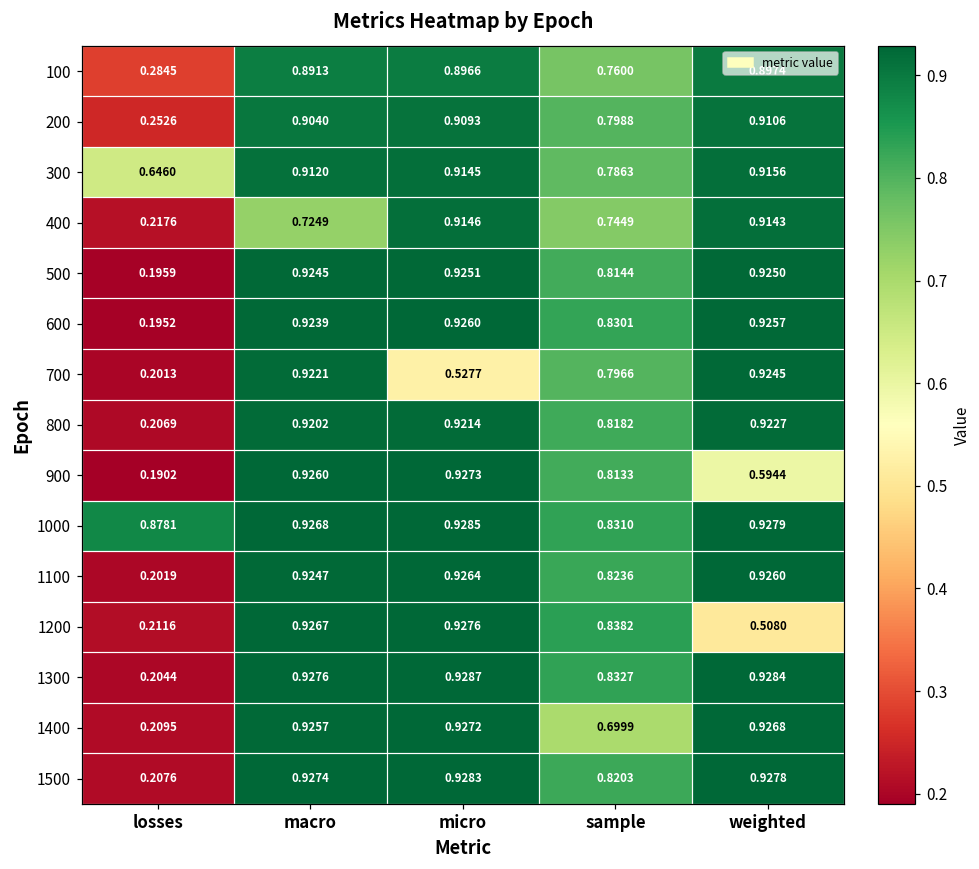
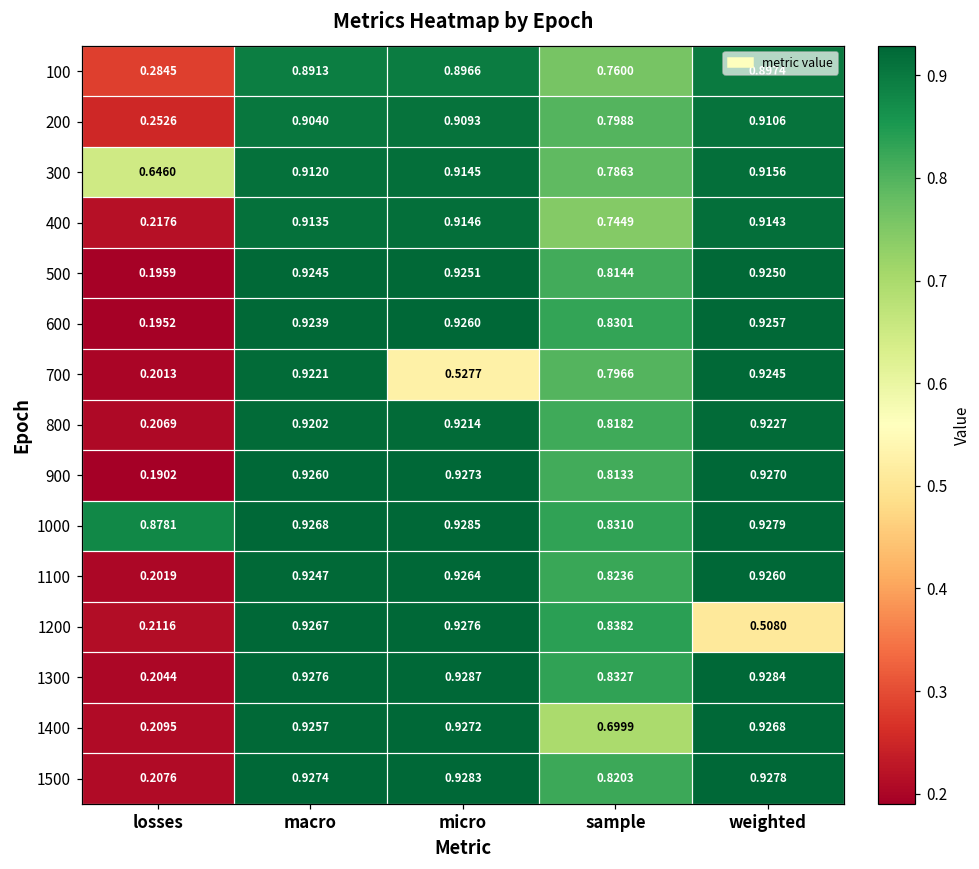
  {
    "100": {
      "losses": 0.2845,
      "macro": 0.8913,
      "micro": 0.8966,
      "sample": 0.7600
    },
    "200": {
      "losses": 0.2526,
      "macro": 0.9040,
      "micro": 0.9093,
      "sample": 0.7988,
      "weighted": 0.9106
    },
    "300": {
      "losses": 0.6460,
      "macro": 0.9120,
      "micro": 0.9145,
      "sample": 0.7863,
      "weighted": 0.9156
    },
    "400": {
      "losses": 0.2176,
-     "macro": 0.7249,
+     "macro": 0.9135,
      "micro": 0.9146,
      "sample": 0.7449,
      "weighted": 0.9143
    },
    "500": {
      "losses": 0.1959,
      "macro": 0.9245,
      "micro": 0.9251,
      "sample": 0.8144,
      "weighted": 0.9250
    },
    "600": {
      "losses": 0.1952,
      "macro": 0.9239,
      "micro": 0.9260,
      "sample": 0.8301,
      "weighted": 0.9257
    },
    "700": {
      "losses": 0.2013,
      "macro": 0.9221,
      "micro": 0.5277,
      "sample": 0.7966,
      "weighted": 0.9245
    },
    "800": {
      "losses": 0.2069,
      "macro": 0.9202,
      "micro": 0.9214,
      "sample": 0.8182,
      "weighted": 0.9227
    },
    "900": {
      "losses": 0.1902,
      "macro": 0.9260,
      "micro": 0.9273,
      "sample": 0.8133,
-     "weighted": 0.5944
+     "weighted": 0.9270
    },
    "1000": {
      "losses": 0.8781,
      "macro": 0.9268,
      "micro": 0.9285,
      "sample": 0.8310,
      "weighted": 0.9279
    },
    "1100": {
      "losses": 0.2019,
      "macro": 0.9247,
      "micro": 0.9264,
      "sample": 0.8236,
      "weighted": 0.9260
    },
    "1200": {
      "losses": 0.2116,
      "macro": 0.9267,
      "micro": 0.9276,
      "sample": 0.8382,
      "weighted": 0.5080
    },
    "1300": {
      "losses": 0.2044,
      "macro": 0.9276,
      "micro": 0.9287,
      "sample": 0.8327,
      "weighted": 0.9284
    },
    "1400": {
      "losses": 0.2095,
      "macro": 0.9257,
      "micro": 0.9272,
      "sample": 0.6999,
      "weighted": 0.9268
    },
    "1500": {
      "losses": 0.2076,
      "macro": 0.9274,
      "micro": 0.9283,
      "sample": 0.8203,
      "weighted": 0.9278
    }
  }
